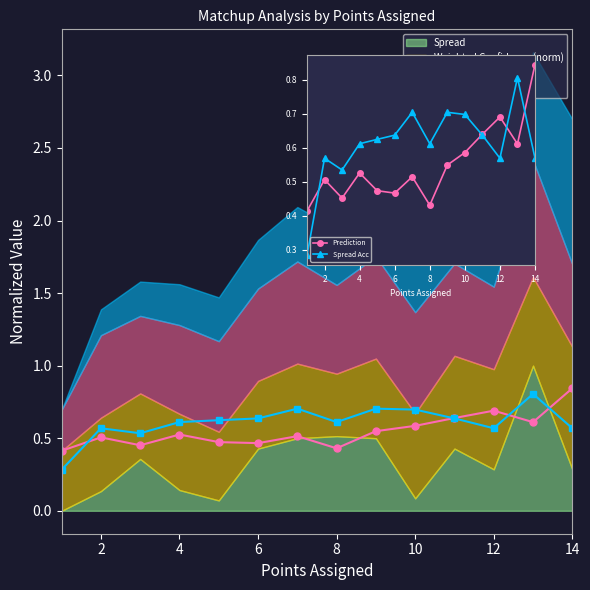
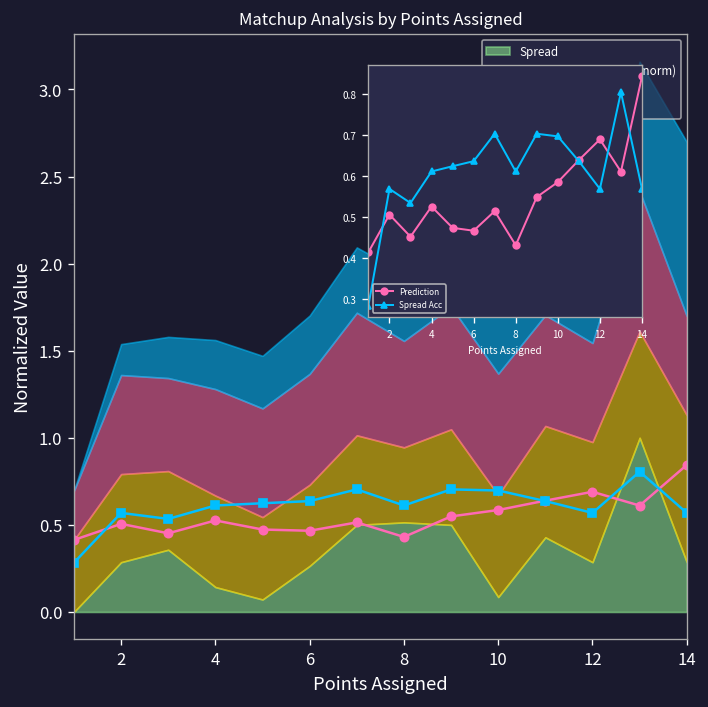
  {
    "Matchup Analysis by Points Assigned": {
      "Spread": {
-       "2": 0.14,
+       "2": 0.29,
        "4": 0.14,
-       "6": 0.43,
+       "6": 0.26,
        "8": 0.51,
        "10": 0.09,
        "12": 0.29,
        "14": 0.29
      },
      "Weighted Confidence (norm)": {
        "2": 0.51,
        "4": 0.53,
        "6": 0.47,
        "8": 0.43,
        "10": 0.59,
        "12": 0.69,
        "14": 0.84
      }
    }
  }
